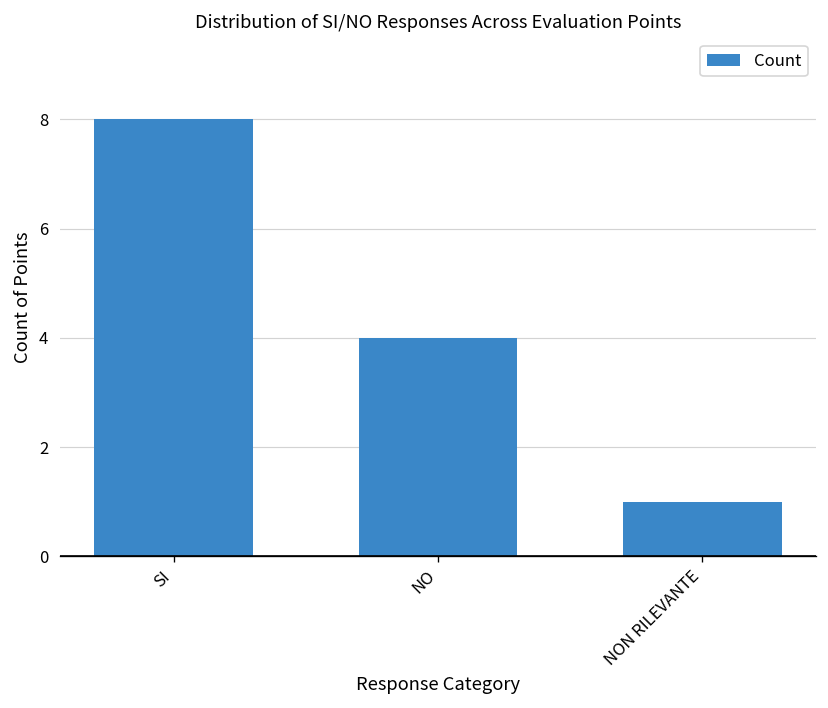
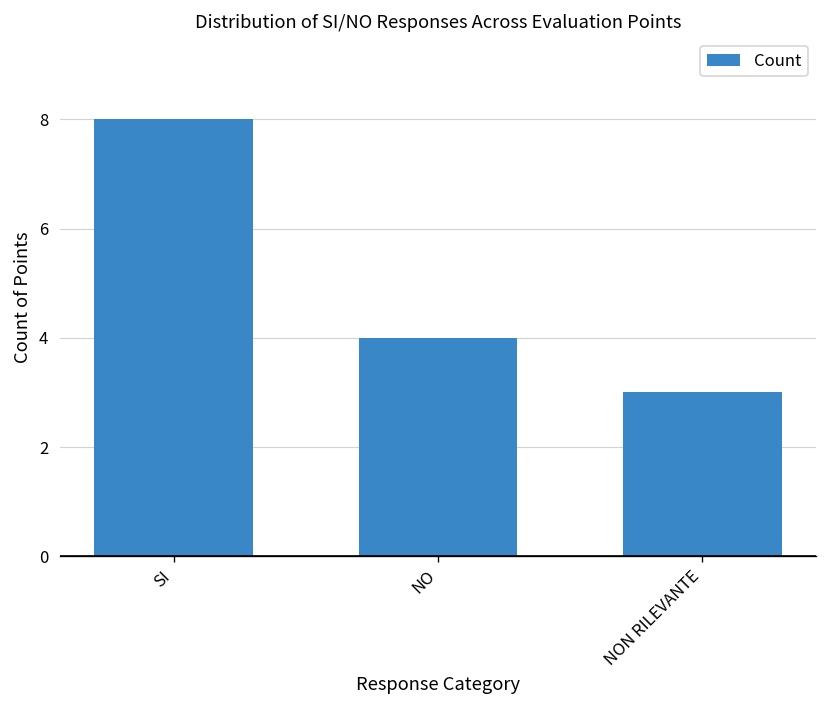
  {
    "SI": 8,
    "NO": 4,
-   "NON RILEVANTE": 1
+   "NON RILEVANTE": 3
  }
